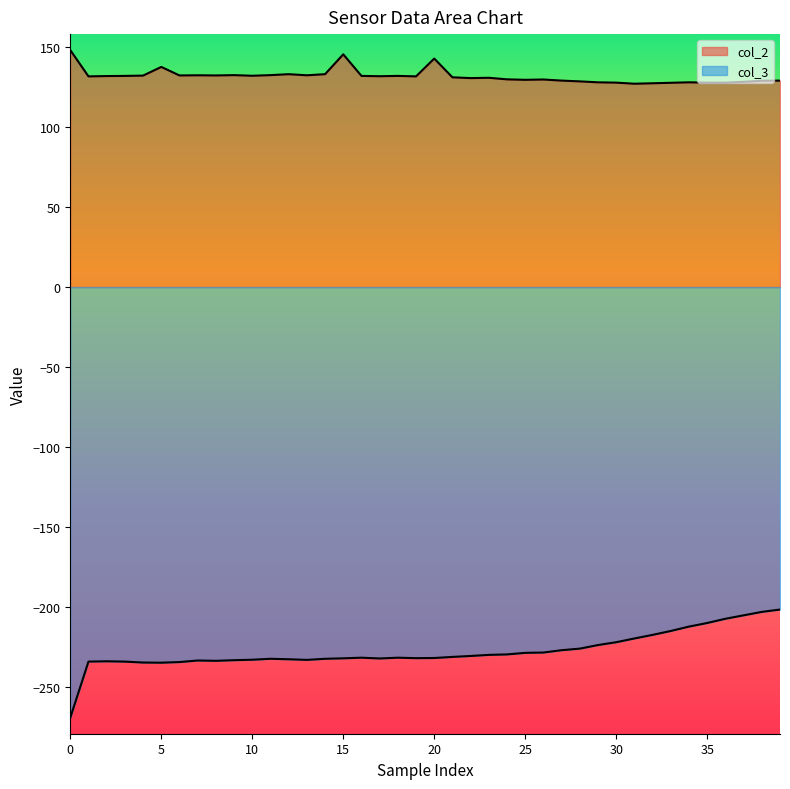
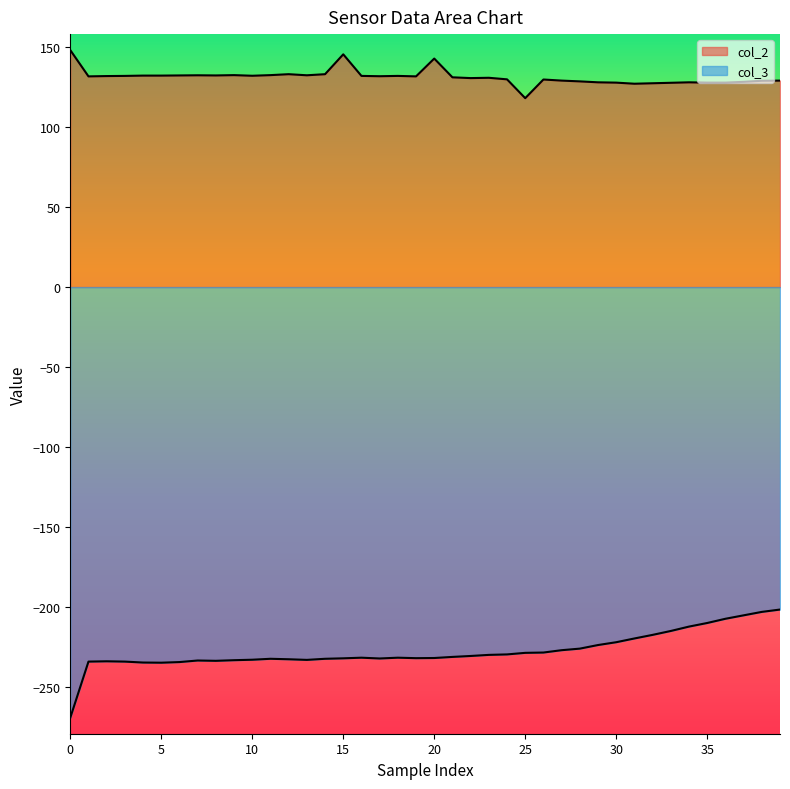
  {
    "col_2": {
      "0": 148,
-     "5": 138,
+     "5": 132,
      "10": 132,
      "15": 145,
      "20": 143,
-     "25": 129,
+     "25": 118,
      "30": 128
    }
  }
